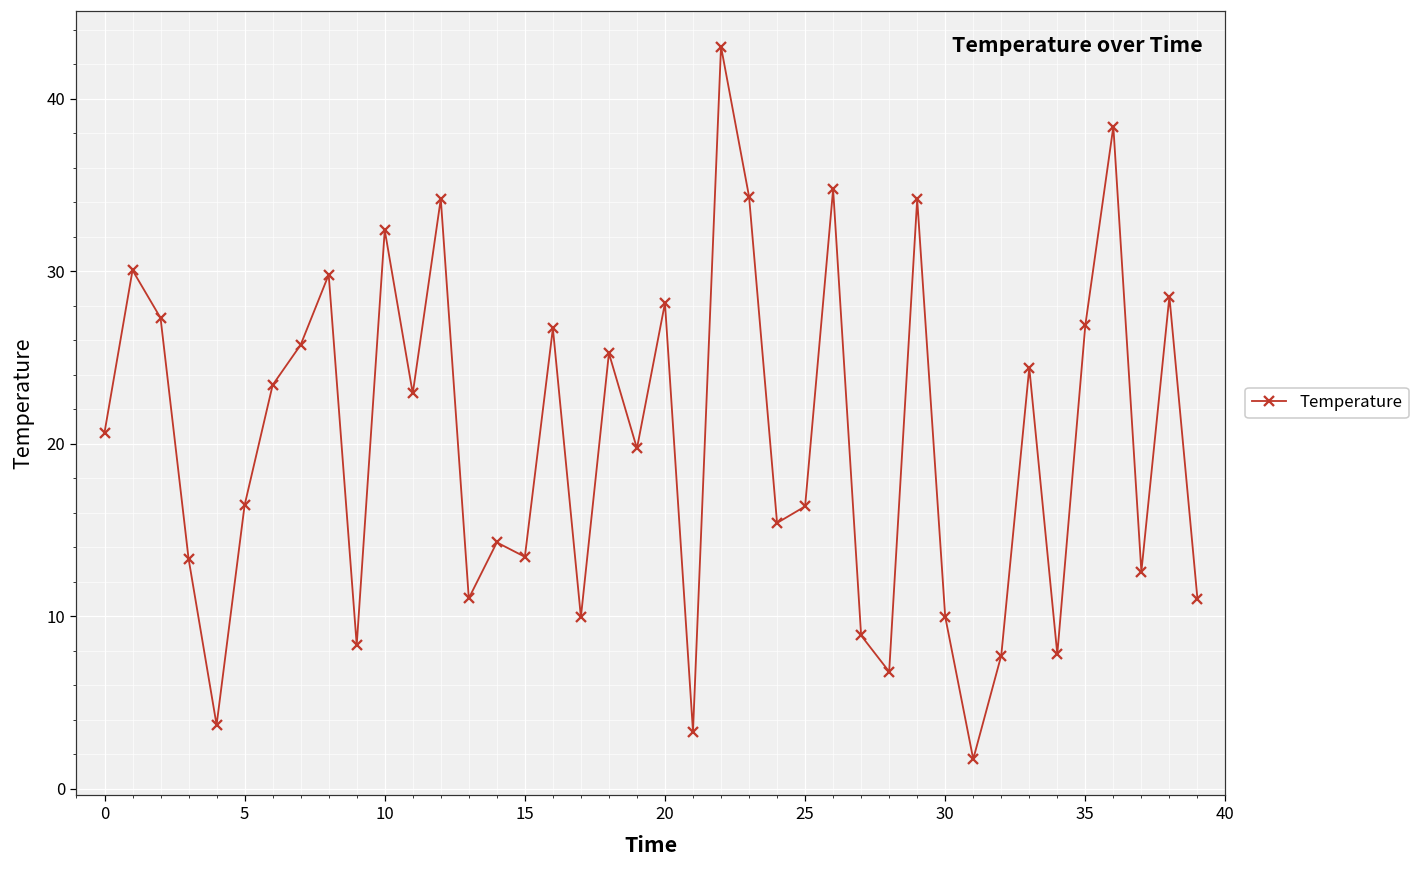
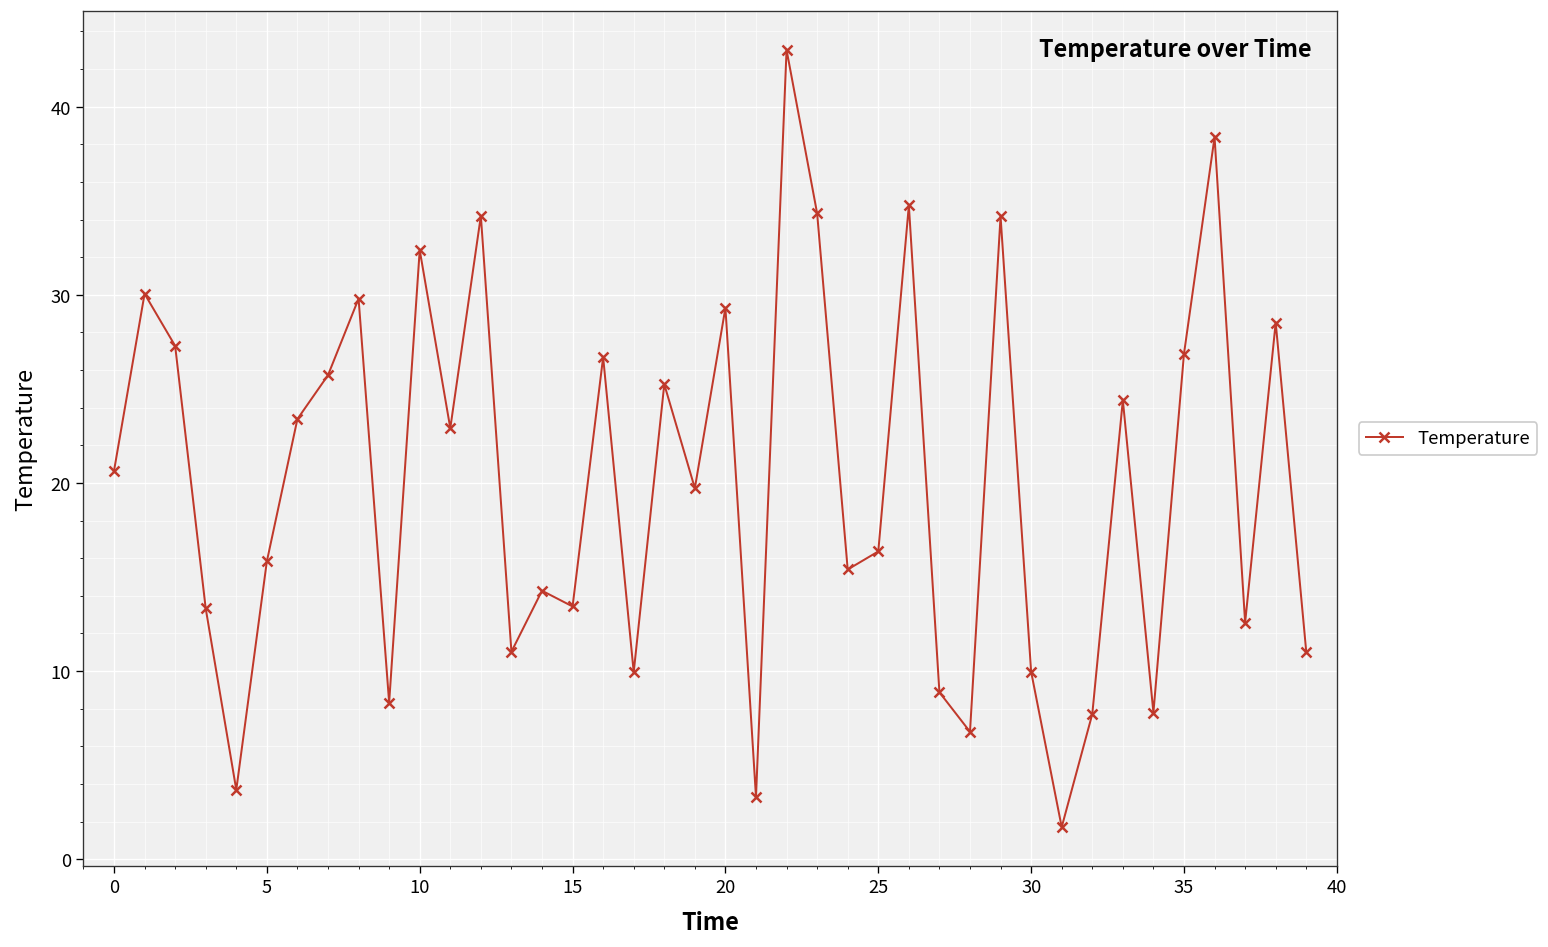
  {
    "0": 20.6,
-   "5": 16.4,
+   "5": 15.8,
    "10": 32.4,
    "15": 13.4,
-   "20": 28.2,
+   "20": 29.3,
    "25": 16.4,
    "30": 10.0,
    "35": 26.9
  }
